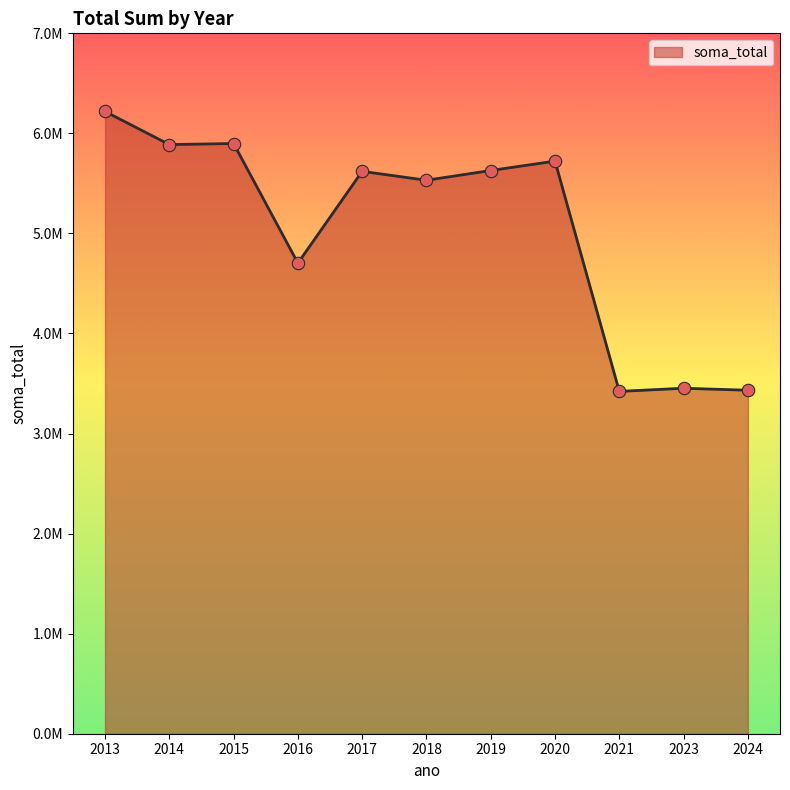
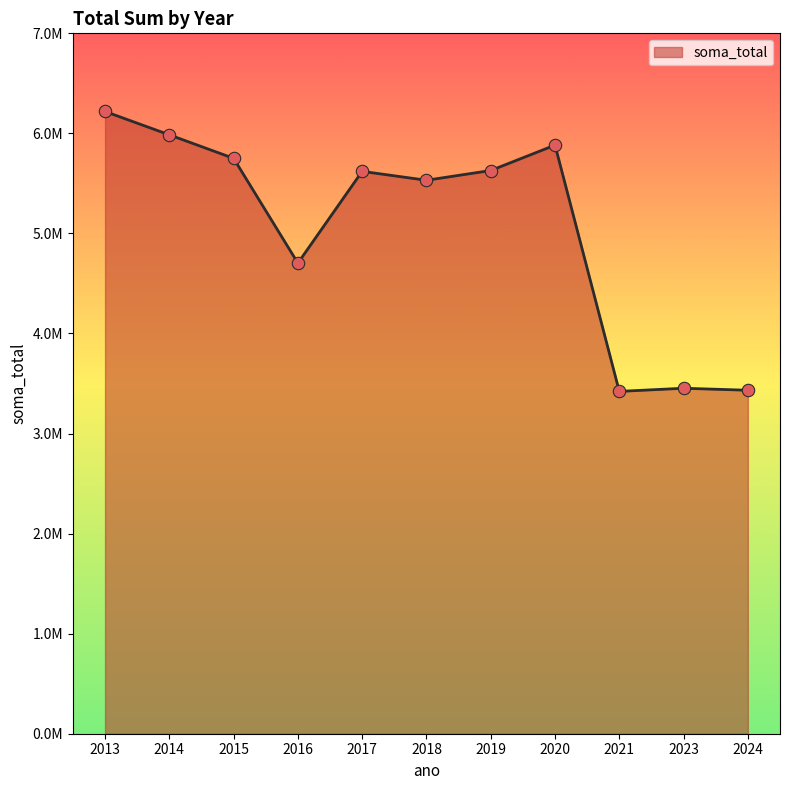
  {
    "2013": 6220000,
-   "2014": 5890000,
-   "2015": 5900000,
+   "2014": 5990000,
+   "2015": 5750000,
    "2016": 4700000,
    "2017": 5620000,
    "2018": 5530000,
    "2019": 5630000,
-   "2020": 5720000,
+   "2020": 5880000,
    "2021": 3420000,
    "2023": 3450000,
    "2024": 3430000
  }
